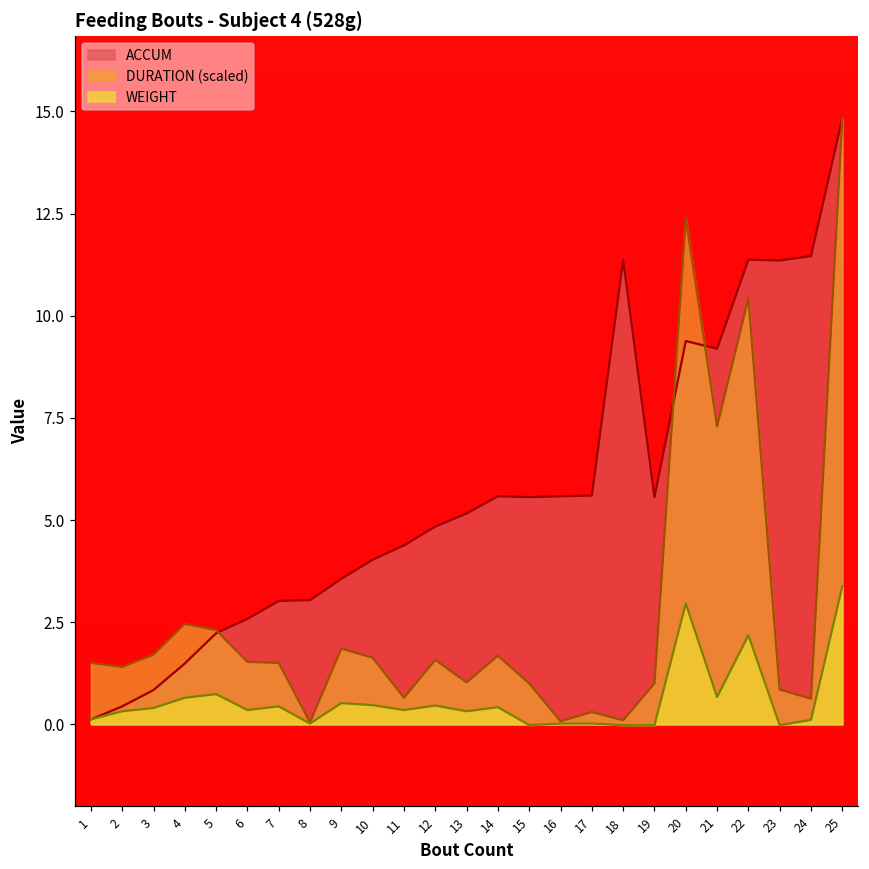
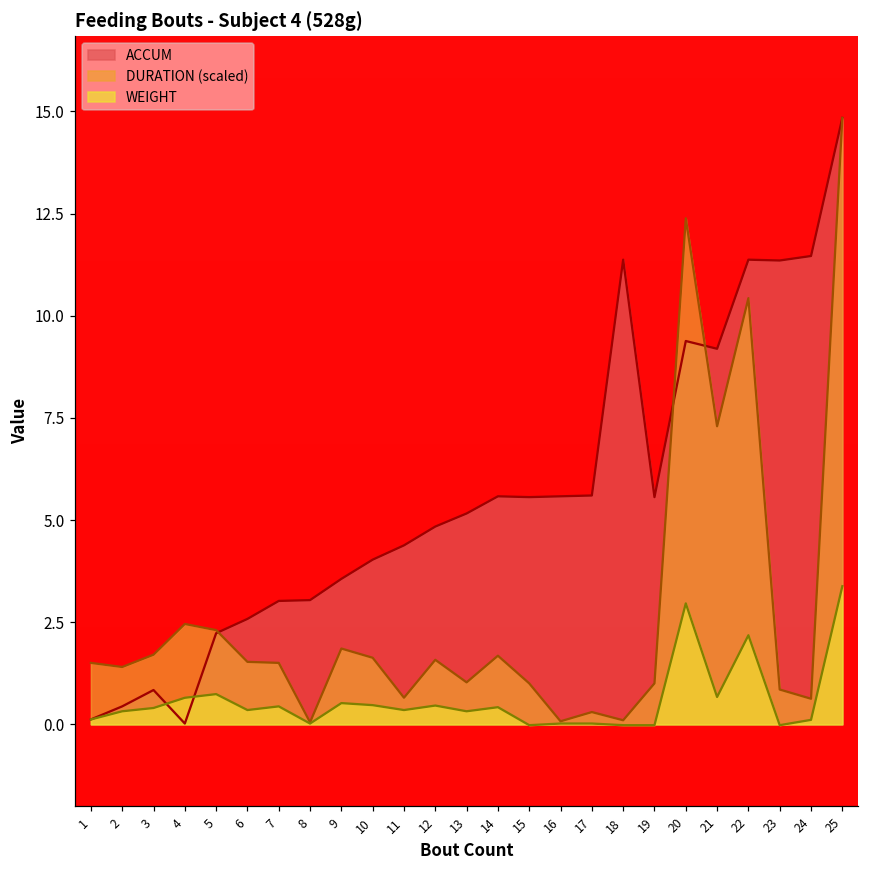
  {
    "ACCUM": {
      "2": 0.4,
      "3": 0.8,
-     "4": 1.5,
+     "4": 0.0,
      "5": 2.2,
      "6": 2.6,
      "7": 3.0,
      "8": 3.0,
      "9": 3.6,
      "10": 4.0,
      "11": 4.4,
      "12": 4.8,
      "13": 5.2,
      "14": 5.6,
      "15": 5.6,
      "16": 5.6,
      "17": 5.6,
      "18": 11.4,
      "19": 5.6,
      "20": 9.4,
      "21": 9.2,
      "22": 11.4,
      "23": 11.4,
      "24": 11.5
    },
    "DURATION (scaled)": {
      "1": 1.5,
      "2": 1.4,
      "3": 1.7,
      "4": 2.5,
      "5": 2.3,
      "6": 1.5,
      "7": 1.5,
      "9": 1.9,
      "10": 1.6,
      "11": 0.7,
      "12": 1.6,
      "13": 1.0,
      "14": 1.7,
      "15": 1.0,
      "17": 0.3,
      "18": 0.1,
      "19": 1.0,
      "20": 12.4,
      "21": 7.3,
      "22": 10.4,
      "23": 0.9,
      "24": 0.6
    }
  }
